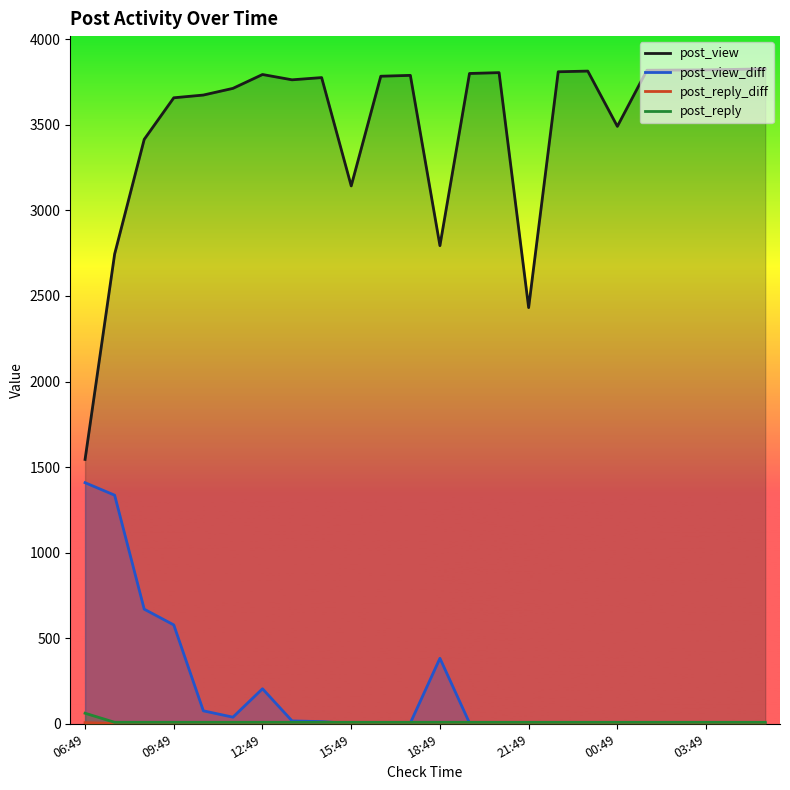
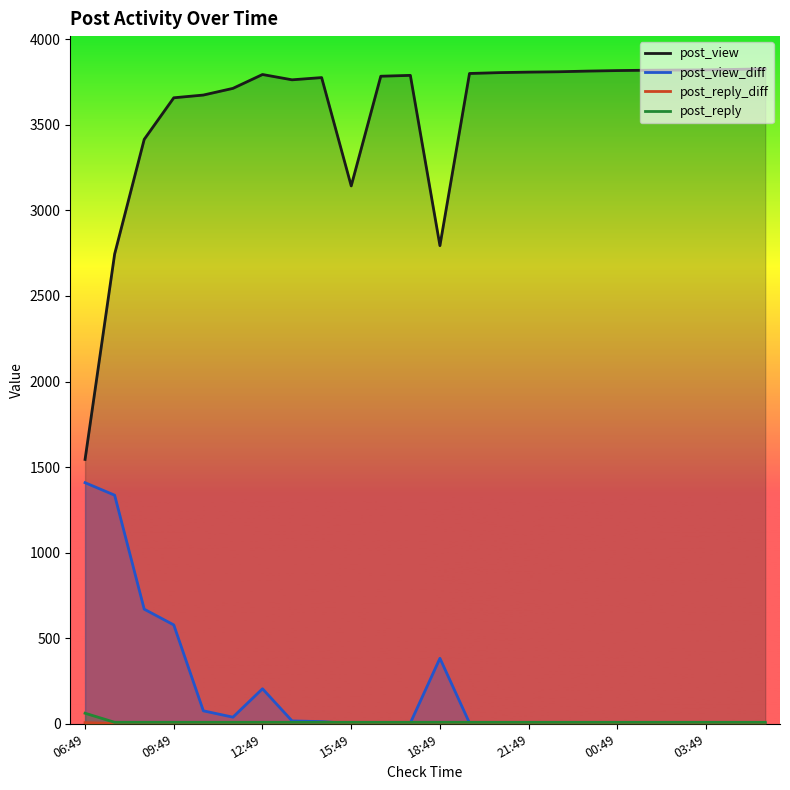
  {
    "post_view": {
      "06:49": 1550,
      "09:49": 3660,
      "12:49": 3790,
      "15:49": 3140,
      "18:49": 2790,
-     "21:49": 2430,
-     "00:49": 3490
+     "21:49": 3810,
+     "00:49": 3820
    },
    "post_view_diff": {
      "06:49": 1410,
      "09:49": 580,
      "12:49": 210,
      "18:49": 380
    },
    "post_reply_diff": {
      "06:49": 10
    },
    "post_reply": {
      "06:49": 60
    }
  }
